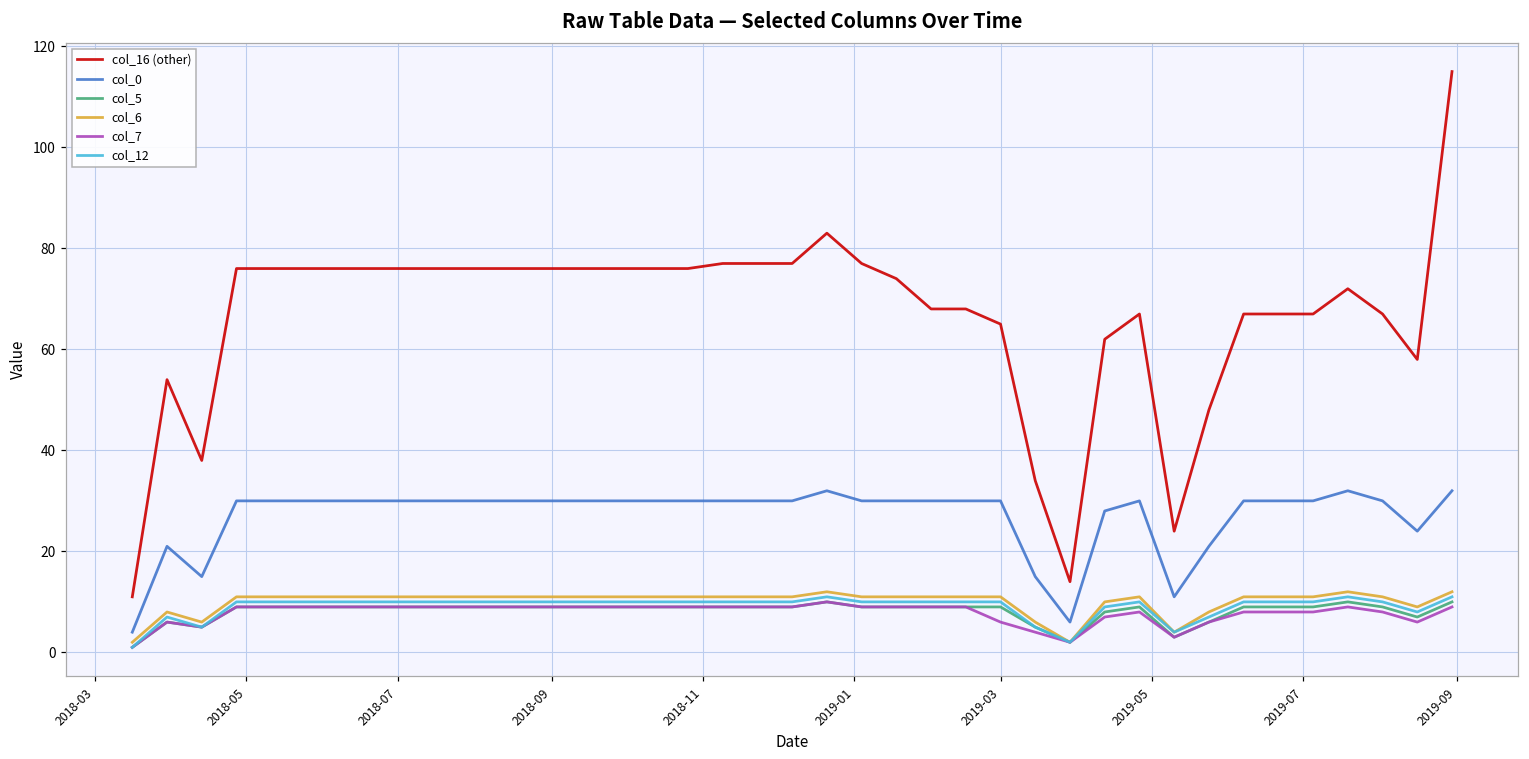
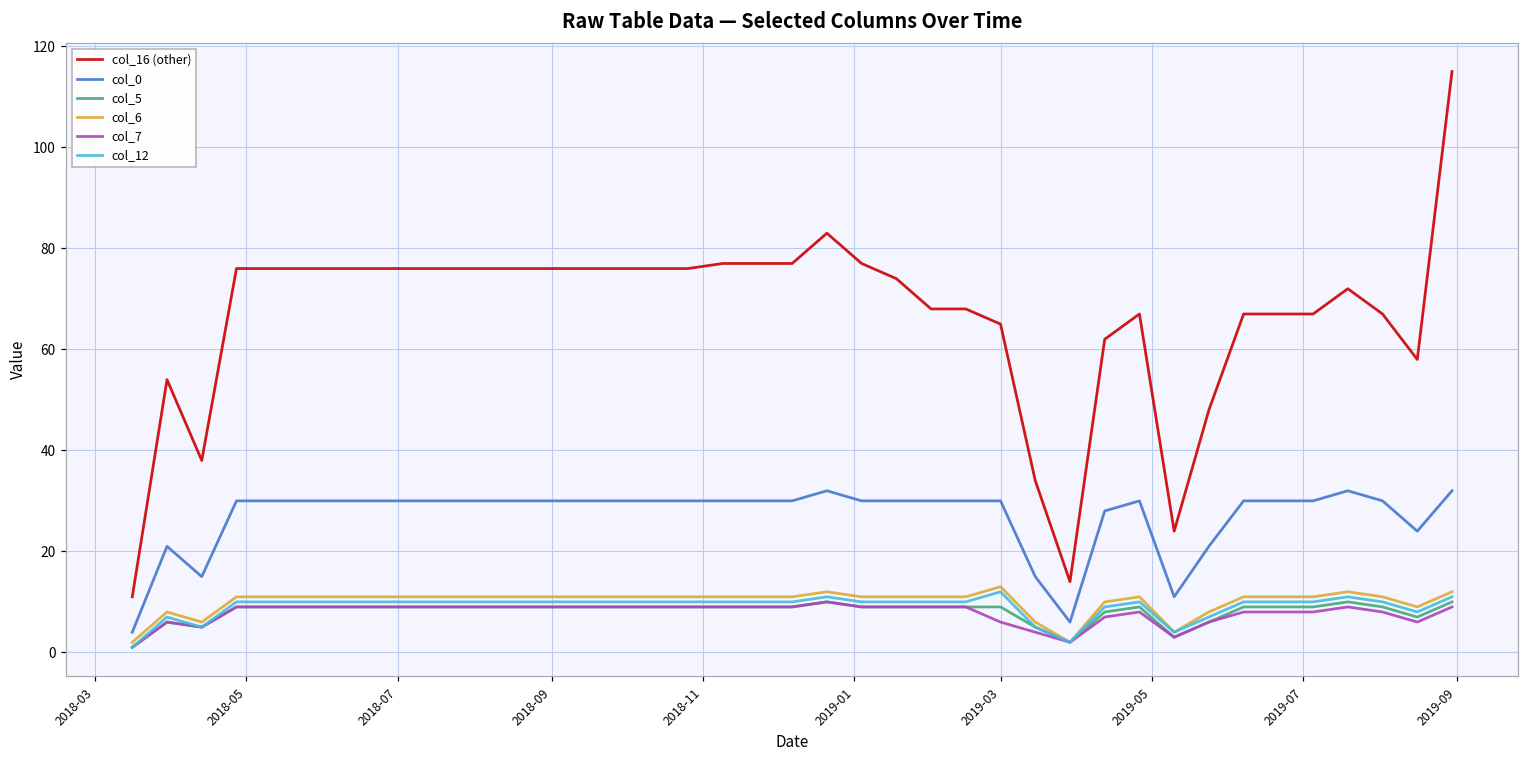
  {
    "col_16 (other)": {
      "2019-03": 65
    },
    "col_0": {
      "2019-03": 30
    },
    "col_5": {
      "2019-03": 9
    },
    "col_6": {
-     "2019-03": 11
+     "2019-03": 13
    },
    "col_7": {
      "2019-03": 6
    },
    "col_12": {
-     "2019-03": 10
+     "2019-03": 12
    }
  }
